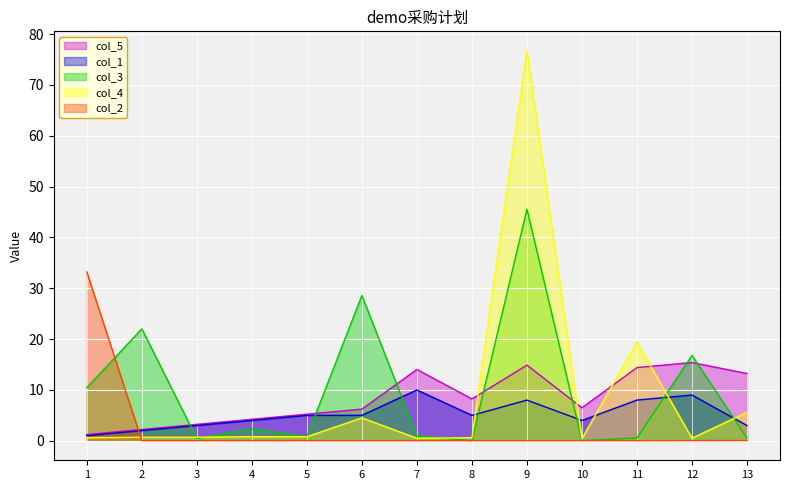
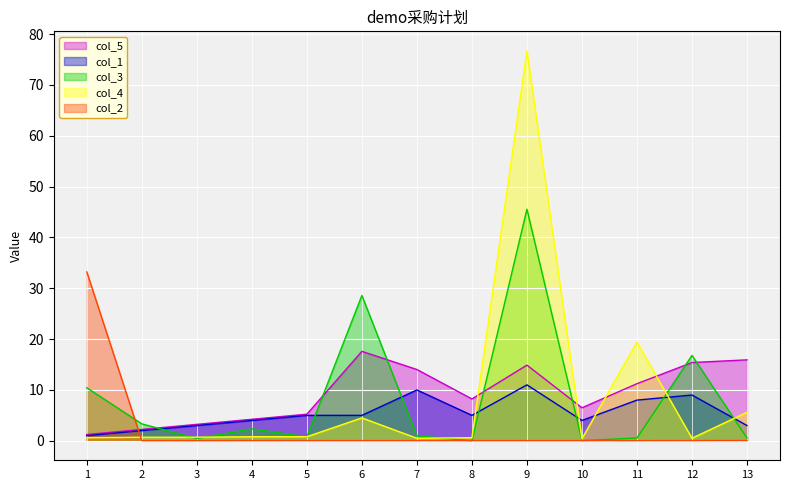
  {
    "col_5": {
-     "6": 6,
+     "6": 18,
      "7": 14,
      "8": 8,
      "9": 15,
      "10": 6,
-     "11": 14,
+     "11": 11,
      "12": 15,
-     "13": 13
+     "13": 16
    },
    "col_1": {
      "7": 10,
      "8": 5,
-     "9": 8,
+     "9": 11,
      "10": 4,
      "11": 8,
      "12": 9,
      "13": 3
    },
    "col_3": {
      "1": 10,
-     "2": 22,
+     "2": 3,
      "4": 2,
      "6": 29,
      "9": 46,
      "11": 1,
      "12": 17
    },
    "col_4": {
      "2": 1,
      "4": 1,
      "8": 1,
      "9": 77,
      "11": 19,
      "13": 6
    },
    "col_2": {
      "1": 33,
      "2": 0,
      "4": 0,
      "5": 0,
      "6": 0,
      "9": 0,
      "11": 0
    }
  }
